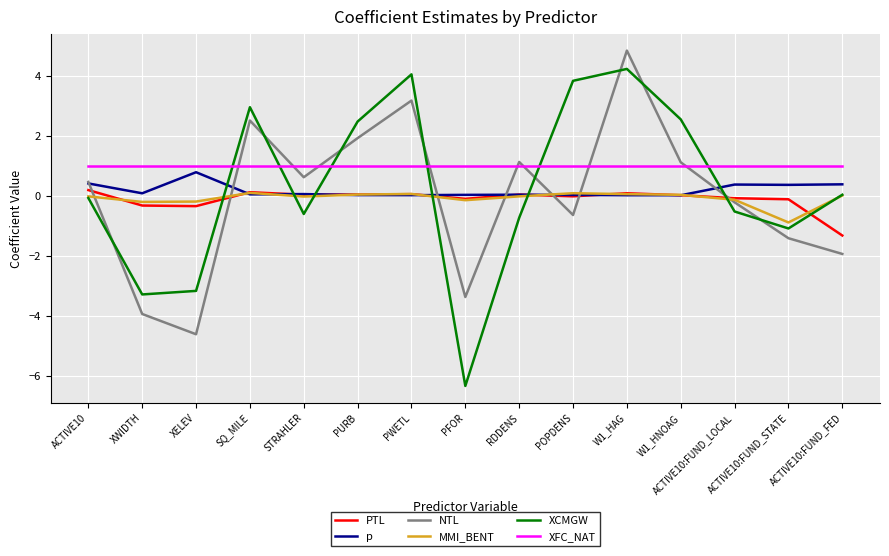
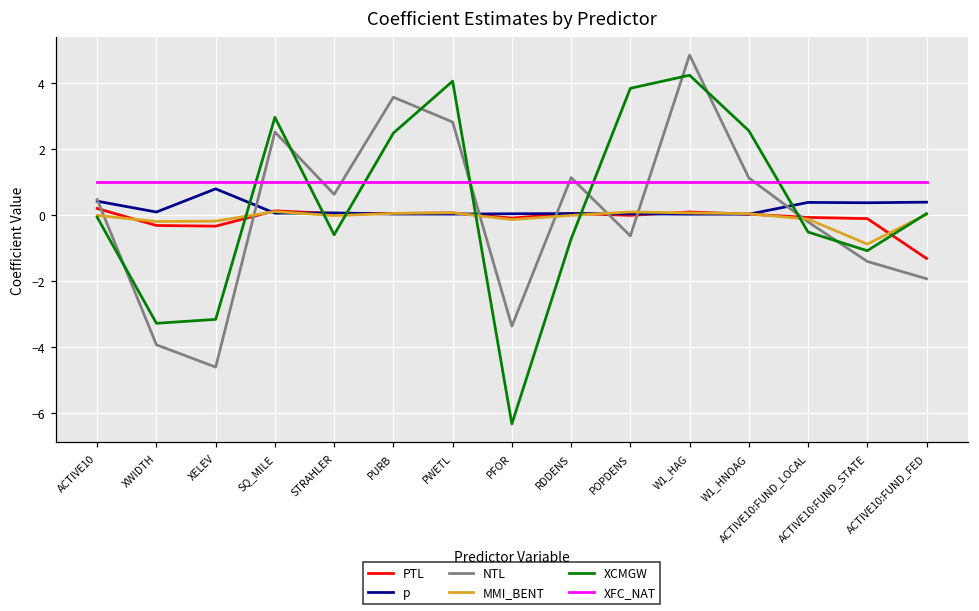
  {
    "PTL": {
      "ACTIVE10": 0.2,
      "XWIDTH": -0.3,
      "XELEV": -0.3,
      "ACTIVE10:FUND_STATE": -0.1,
      "ACTIVE10:FUND_FED": -1.3
    },
    "p": {
      "XWIDTH": 0.1,
      "XELEV": 0.8,
      "PFOR": 0.0,
      "ACTIVE10:FUND_LOCAL": 0.4,
      "ACTIVE10:FUND_STATE": 0.4,
      "ACTIVE10:FUND_FED": 0.4
    },
    "NTL": {
      "XWIDTH": -3.9,
      "XELEV": -4.6,
      "SQ_MILE": 2.5,
      "STRAHLER": 0.6,
-     "PURB": 1.9,
-     "PWETL": 3.2,
+     "PURB": 3.6,
+     "PWETL": 2.8,
      "PFOR": -3.4,
      "RDDENS": 1.1,
      "POPDENS": -0.6,
      "W1_HAG": 4.8,
      "W1_HNOAG": 1.1,
      "ACTIVE10:FUND_STATE": -1.4,
      "ACTIVE10:FUND_FED": -1.9
    },
    "MMI_BENT": {
      "XWIDTH": -0.2,
      "XELEV": -0.2,
      "ACTIVE10:FUND_STATE": -0.9
    },
    "XCMGW": {
      "XWIDTH": -3.3,
      "XELEV": -3.2,
      "SQ_MILE": 3.0,
      "STRAHLER": -0.6,
      "PURB": 2.5,
      "PWETL": 4.0,
      "PFOR": -6.3,
      "RDDENS": -0.7,
      "POPDENS": 3.8,
      "W1_HAG": 4.2,
      "W1_HNOAG": 2.5,
      "ACTIVE10:FUND_LOCAL": -0.5,
      "ACTIVE10:FUND_STATE": -1.1
    },
    "XFC_NAT": {
      "ACTIVE10": 1.0,
      "XWIDTH": 1.0,
      "XELEV": 1.0,
      "SQ_MILE": 1.0,
      "STRAHLER": 1.0,
      "PURB": 1.0,
      "PWETL": 1.0,
      "PFOR": 1.0,
      "RDDENS": 1.0,
      "POPDENS": 1.0,
      "W1_HAG": 1.0,
      "W1_HNOAG": 1.0,
      "ACTIVE10:FUND_LOCAL": 1.0,
      "ACTIVE10:FUND_STATE": 1.0,
      "ACTIVE10:FUND_FED": 1.0
    }
  }
